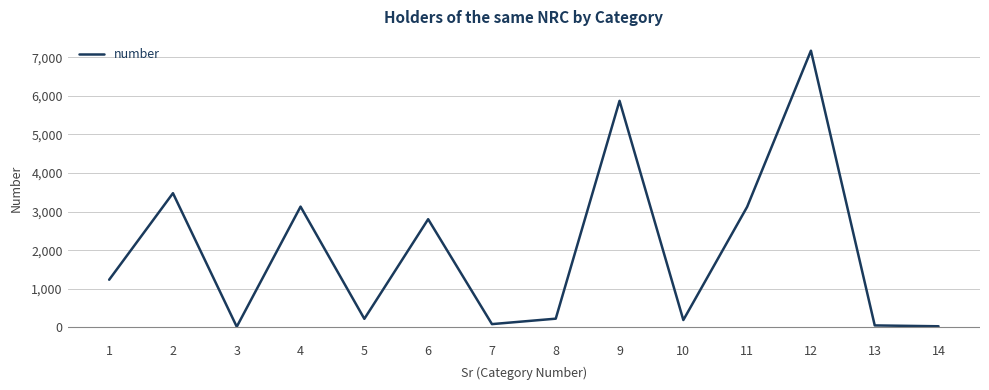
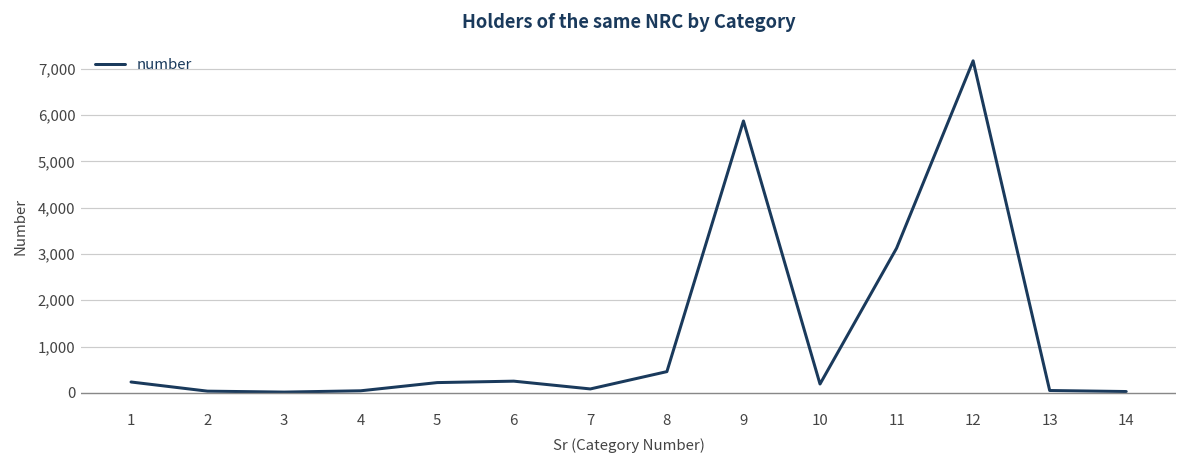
  {
-   "1": "1,200",
-   "2": "3,500",
+   "1": "200",
+   "2": "0",
    "3": "0",
-   "4": "3,100",
+   "4": "0",
    "5": "200",
-   "6": "2,800",
+   "6": "300",
    "7": "100",
-   "8": "200",
+   "8": "500",
    "9": "5,900",
    "10": "200",
    "11": "3,100",
    "12": "7,200",
    "13": "100",
    "14": "0"
  }
